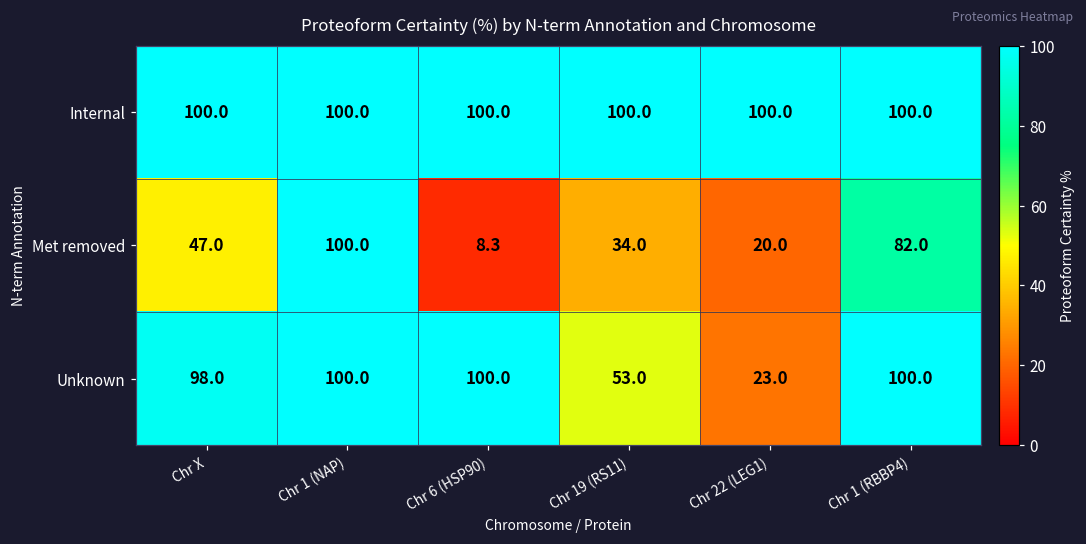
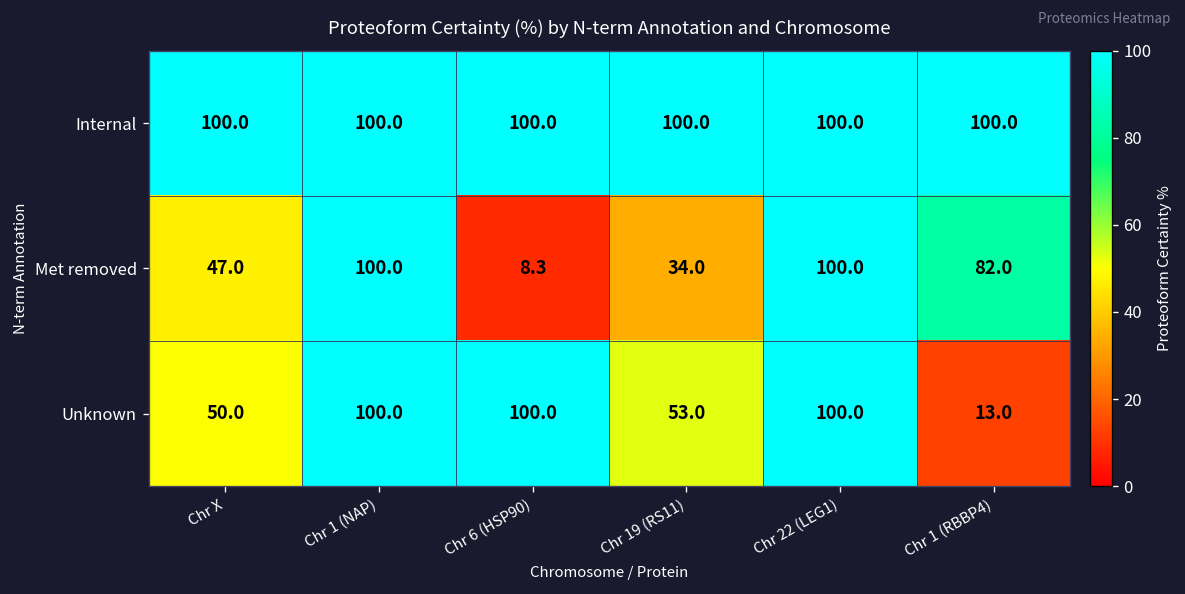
  {
    "Internal": {
      "Chr X": 100.0,
      "Chr 1 (NAP)": 100.0,
      "Chr 6 (HSP90)": 100.0,
      "Chr 19 (RS11)": 100.0,
      "Chr 22 (LEG1)": 100.0,
      "Chr 1 (RBBP4)": 100.0
    },
    "Met removed": {
      "Chr X": 47.0,
      "Chr 1 (NAP)": 100.0,
      "Chr 6 (HSP90)": 8.3,
      "Chr 19 (RS11)": 34.0,
-     "Chr 22 (LEG1)": 20.0,
+     "Chr 22 (LEG1)": 100.0,
      "Chr 1 (RBBP4)": 82.0
    },
    "Unknown": {
-     "Chr X": 98.0,
+     "Chr X": 50.0,
      "Chr 1 (NAP)": 100.0,
      "Chr 6 (HSP90)": 100.0,
      "Chr 19 (RS11)": 53.0,
-     "Chr 22 (LEG1)": 23.0,
-     "Chr 1 (RBBP4)": 100.0
+     "Chr 22 (LEG1)": 100.0,
+     "Chr 1 (RBBP4)": 13.0
    }
  }
